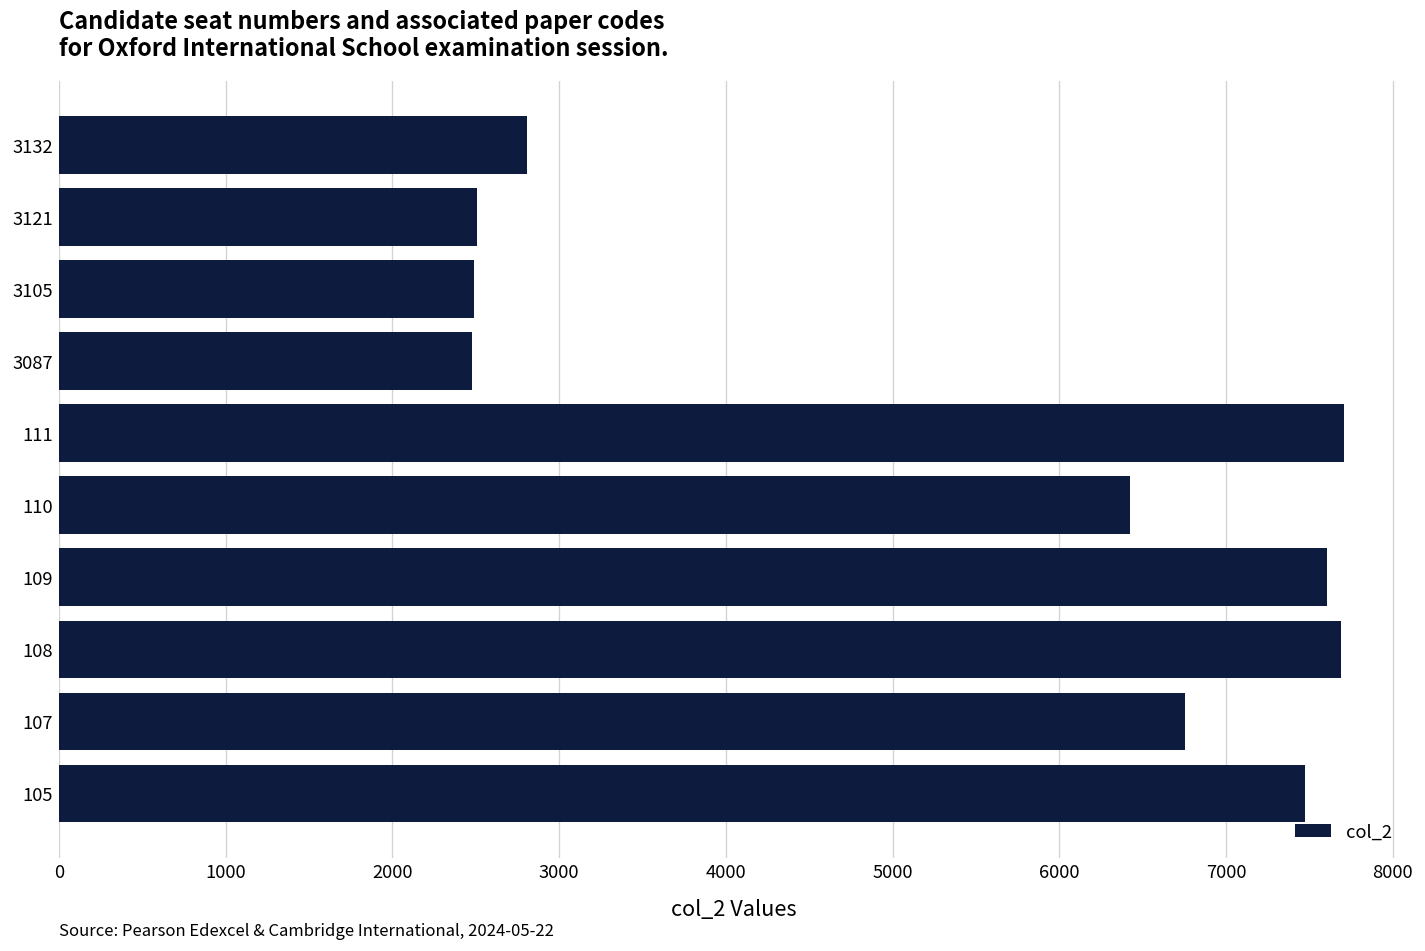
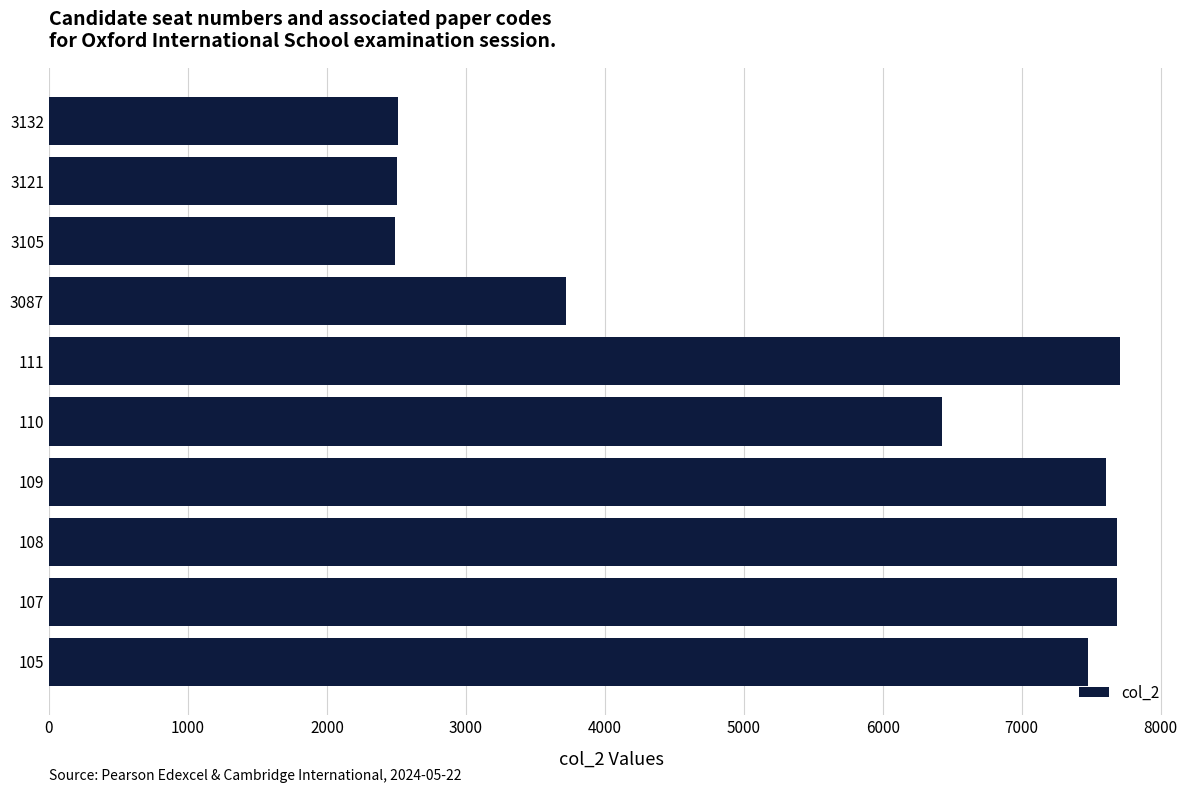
  {
-   "3132": 2810,
+   "3132": 2510,
    "3121": 2510,
    "3105": 2490,
-   "3087": 2480,
+   "3087": 3720,
    "111": 7710,
    "110": 6420,
    "109": 7600,
    "108": 7690,
-   "107": 6750,
+   "107": 7680,
    "105": 7470
  }
